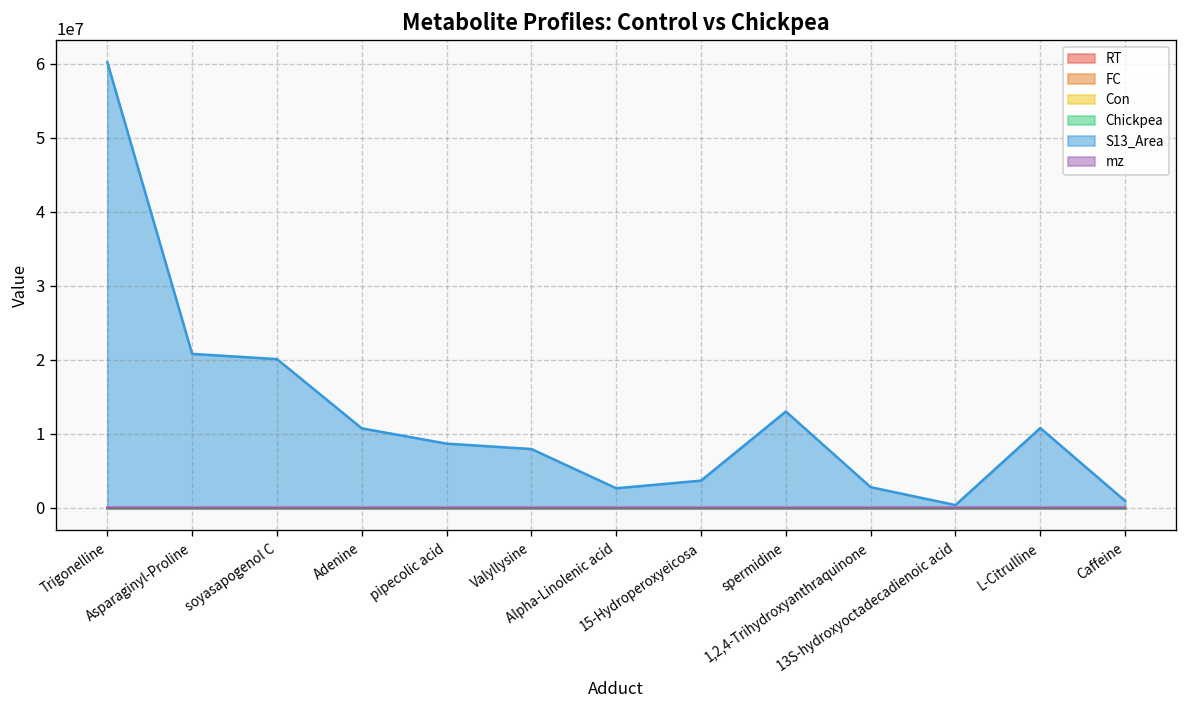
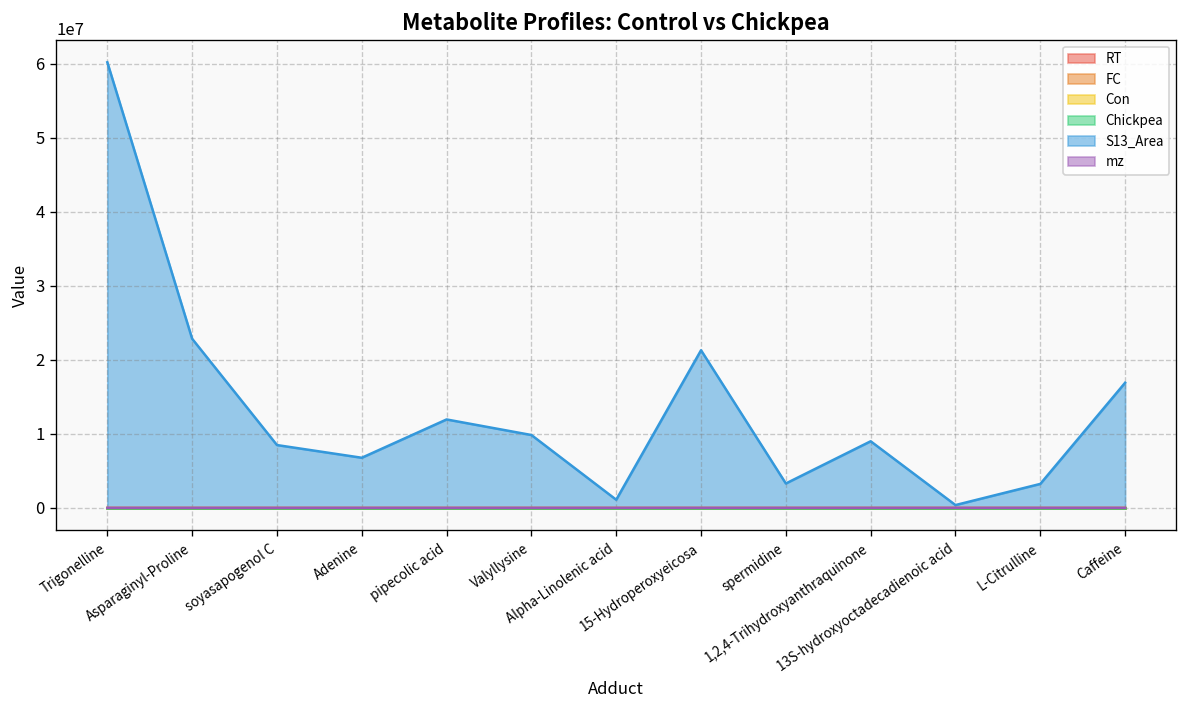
  {
    "mz": {
      "Trigonelline": 0,
      "Asparaginyl-Proline": 0,
      "soyasapogenol C": 0,
      "Adenine": 0,
      "pipecolic acid": 0,
      "Valyllysine": 0,
      "Alpha-Linolenic acid": 0,
      "15-Hydroperoxyeicosa": 0,
      "spermidine": 0,
      "1,2,4-Trihydroxyanthraquinone": 0,
      "L-Citrulline": 0,
      "Caffeine": 0
    },
    "S13_Area": {
      "Trigonelline": 60000000,
-     "Asparaginyl-Proline": 21000000,
-     "soyasapogenol C": 20000000,
-     "Adenine": 11000000,
-     "pipecolic acid": 9000000,
-     "Valyllysine": 8000000,
-     "Alpha-Linolenic acid": 3000000,
-     "15-Hydroperoxyeicosa": 4000000,
-     "spermidine": 13000000,
-     "1,2,4-Trihydroxyanthraquinone": 3000000,
-     "L-Citrulline": 11000000,
-     "Caffeine": 1000000
+     "Asparaginyl-Proline": 23000000,
+     "soyasapogenol C": 8000000,
+     "Adenine": 7000000,
+     "pipecolic acid": 12000000,
+     "Valyllysine": 10000000,
+     "Alpha-Linolenic acid": 1000000,
+     "15-Hydroperoxyeicosa": 21000000,
+     "spermidine": 3000000,
+     "1,2,4-Trihydroxyanthraquinone": 9000000,
+     "L-Citrulline": 3000000,
+     "Caffeine": 17000000
    }
  }
